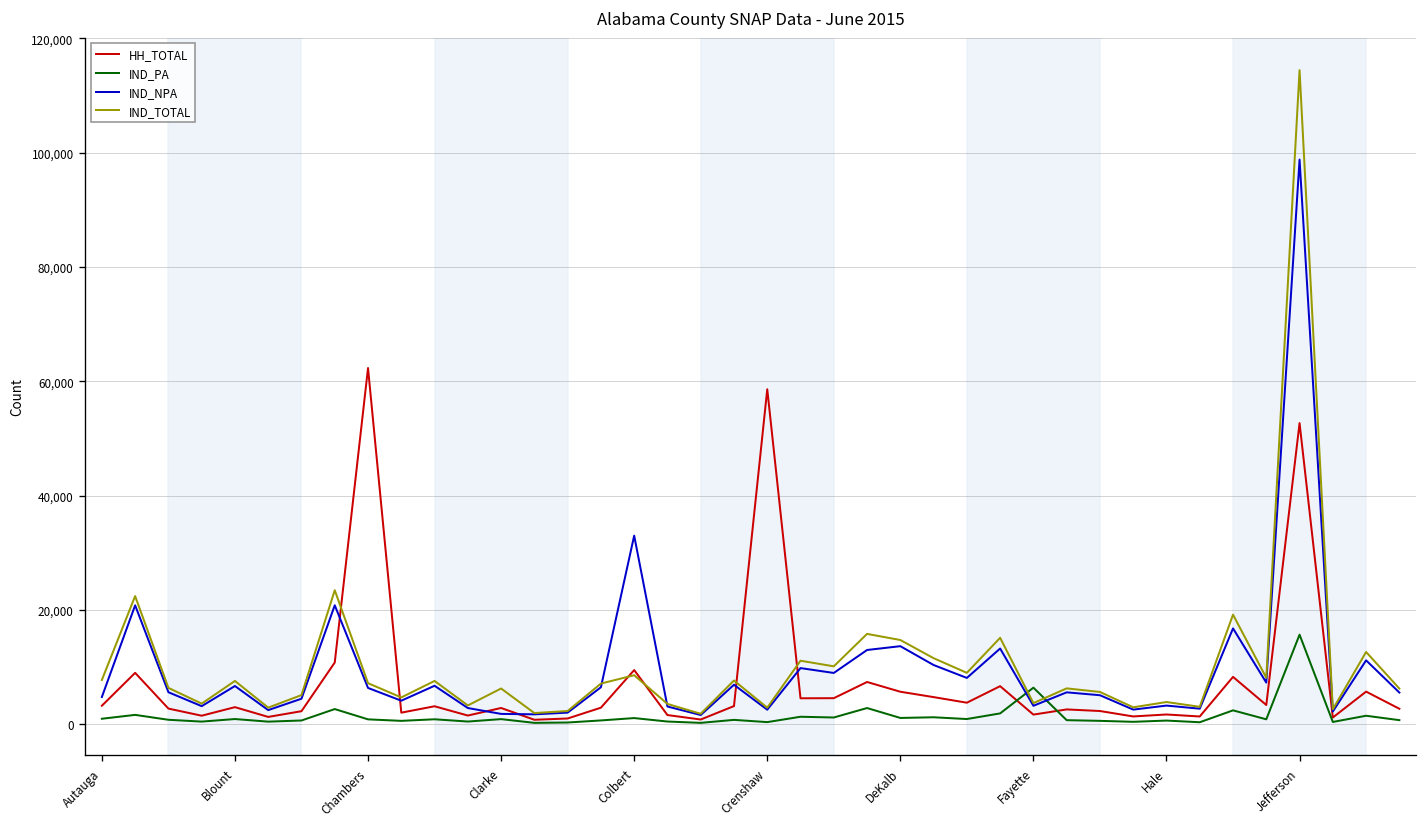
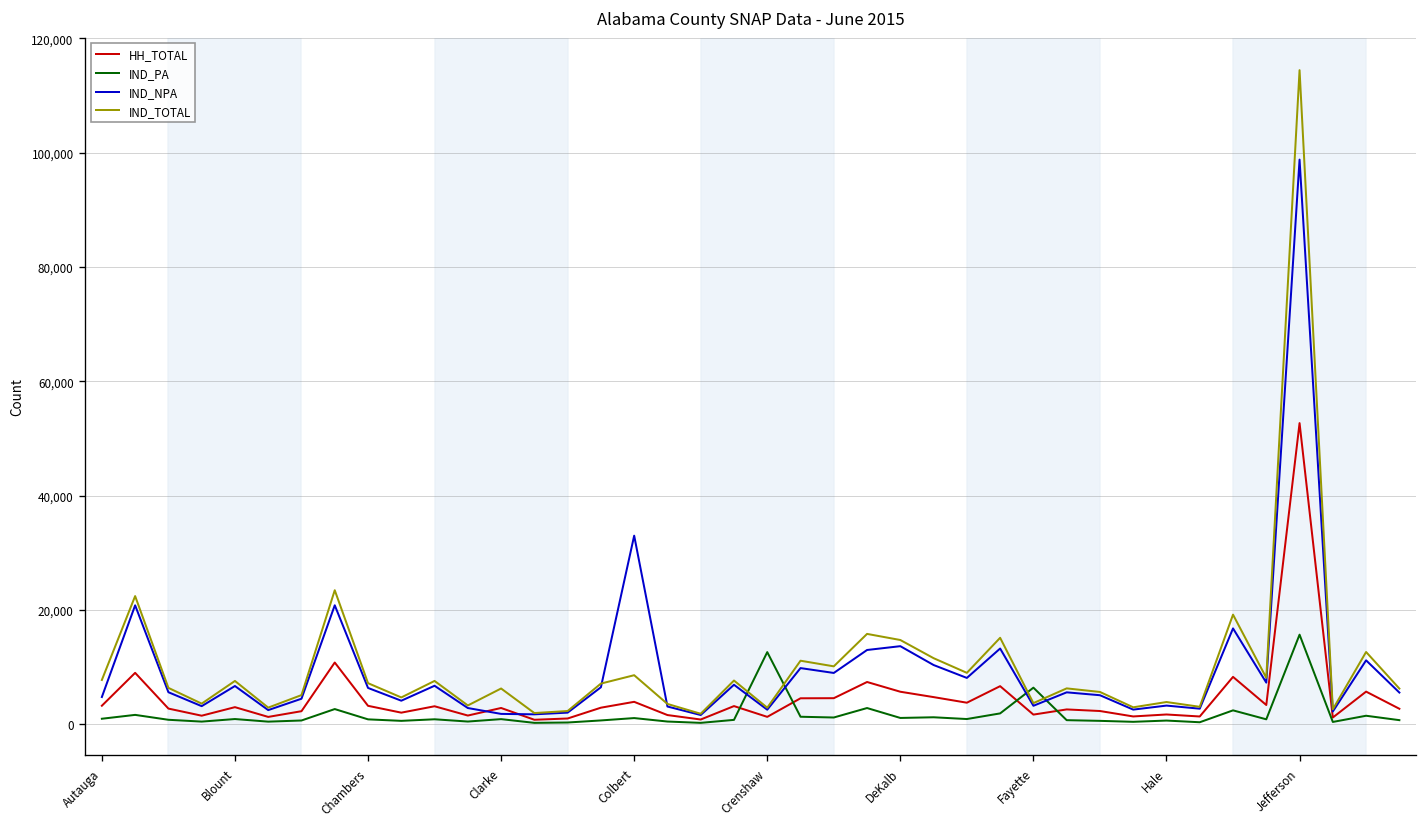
  {
    "HH_TOTAL": {
      "Autauga": "3,000",
      "Blount": "3,000",
-     "Chambers": "62,000",
+     "Chambers": "3,000",
      "Clarke": "3,000",
-     "Colbert": "9,000",
-     "Crenshaw": "59,000",
+     "Colbert": "4,000",
+     "Crenshaw": "1,000",
      "DeKalb": "6,000",
      "Fayette": "2,000",
      "Hale": "2,000",
      "Jefferson": "53,000"
    },
    "IND_PA": {
      "Autauga": "1,000",
      "Blount": "1,000",
      "Chambers": "1,000",
      "Clarke": "1,000",
      "Colbert": "1,000",
-     "Crenshaw": "0",
+     "Crenshaw": "13,000",
      "DeKalb": "1,000",
      "Fayette": "6,000",
      "Hale": "1,000",
      "Jefferson": "16,000"
    },
    "IND_NPA": {
      "Autauga": "5,000",
      "Blount": "7,000",
      "Chambers": "6,000",
      "Clarke": "2,000",
      "Colbert": "33,000",
      "DeKalb": "14,000",
      "Hale": "3,000",
      "Jefferson": "99,000"
    },
    "IND_TOTAL": {
      "Autauga": "8,000",
      "Blount": "8,000",
      "Chambers": "7,000",
      "Clarke": "6,000",
      "Colbert": "9,000",
      "DeKalb": "15,000",
      "Hale": "4,000",
      "Jefferson": "114,000"
    }
  }
